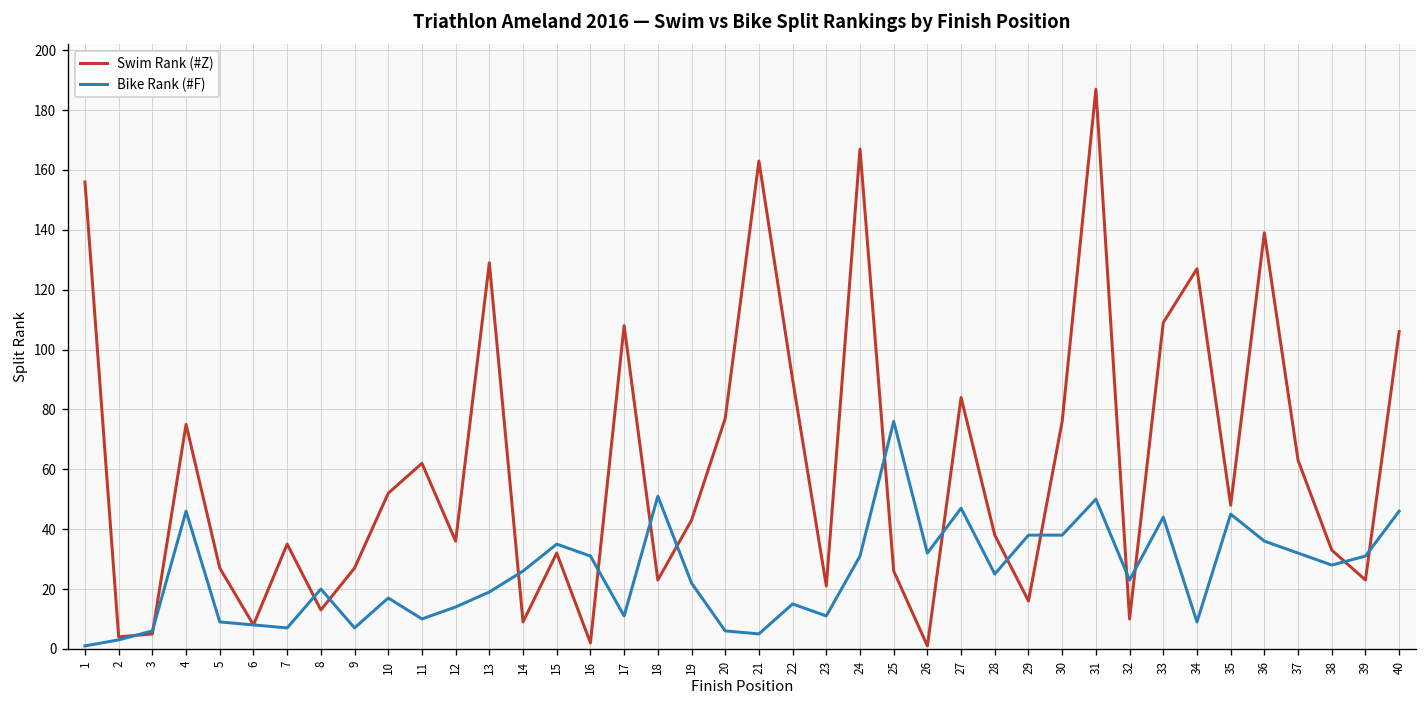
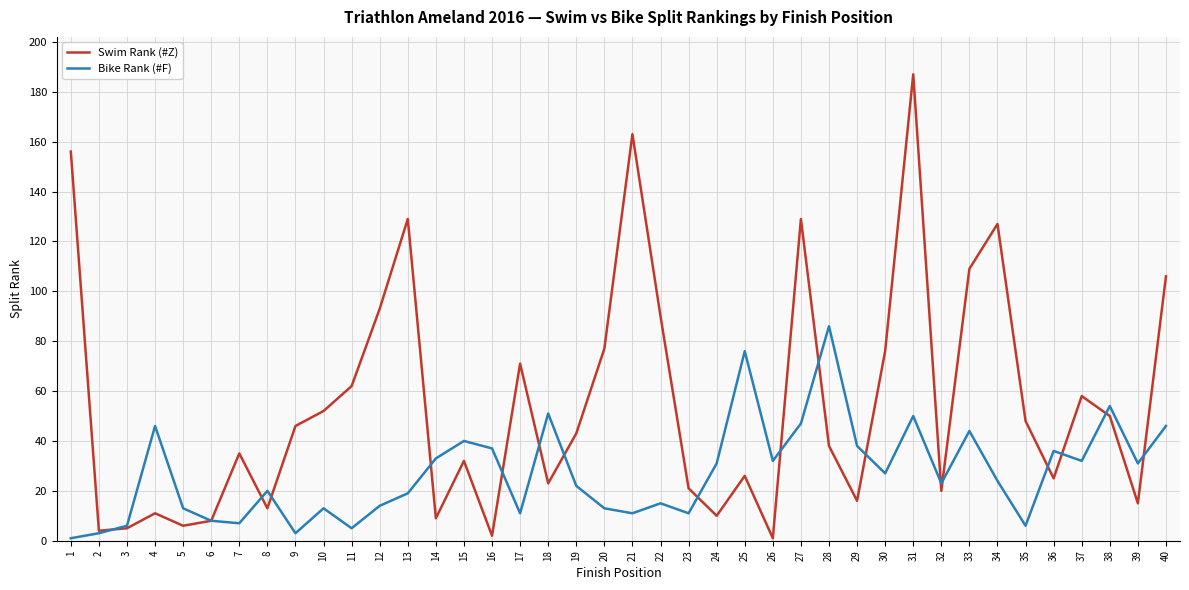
  {
    "Swim Rank (#Z)": {
      "1": 156,
-     "4": 75,
-     "5": 27,
+     "4": 11,
+     "5": 6,
      "7": 35,
      "8": 13,
-     "9": 27,
+     "9": 46,
      "10": 52,
      "11": 62,
-     "12": 36,
+     "12": 93,
      "13": 129,
      "14": 9,
      "15": 32,
      "16": 2,
-     "17": 108,
+     "17": 71,
      "18": 23,
      "19": 43,
      "20": 77,
      "21": 163,
      "22": 90,
      "23": 21,
-     "24": 167,
+     "24": 10,
      "25": 26,
      "26": 1,
-     "27": 84,
+     "27": 129,
      "28": 38,
      "29": 16,
      "30": 76,
      "31": 187,
-     "32": 10,
+     "32": 20,
      "33": 109,
      "34": 127,
      "35": 48,
-     "36": 139,
-     "37": 63,
-     "38": 33,
-     "39": 23,
+     "36": 25,
+     "37": 58,
+     "38": 50,
+     "39": 15,
      "40": 106
    },
    "Bike Rank (#F)": {
      "1": 1,
      "4": 46,
-     "5": 9,
+     "5": 13,
      "7": 7,
      "8": 20,
-     "9": 7,
-     "10": 17,
-     "11": 10,
+     "9": 3,
+     "10": 13,
+     "11": 5,
      "12": 14,
      "13": 19,
-     "14": 26,
-     "15": 35,
-     "16": 31,
+     "14": 33,
+     "15": 40,
+     "16": 37,
      "17": 11,
      "18": 51,
      "19": 22,
-     "20": 6,
-     "21": 5,
+     "20": 13,
+     "21": 11,
      "22": 15,
      "23": 11,
      "24": 31,
      "25": 76,
      "26": 32,
      "27": 47,
-     "28": 25,
+     "28": 86,
      "29": 38,
-     "30": 38,
+     "30": 27,
      "31": 50,
      "32": 23,
      "33": 44,
-     "34": 9,
-     "35": 45,
+     "34": 24,
+     "35": 6,
      "36": 36,
      "37": 32,
-     "38": 28,
+     "38": 54,
      "39": 31,
      "40": 46
    }
  }
